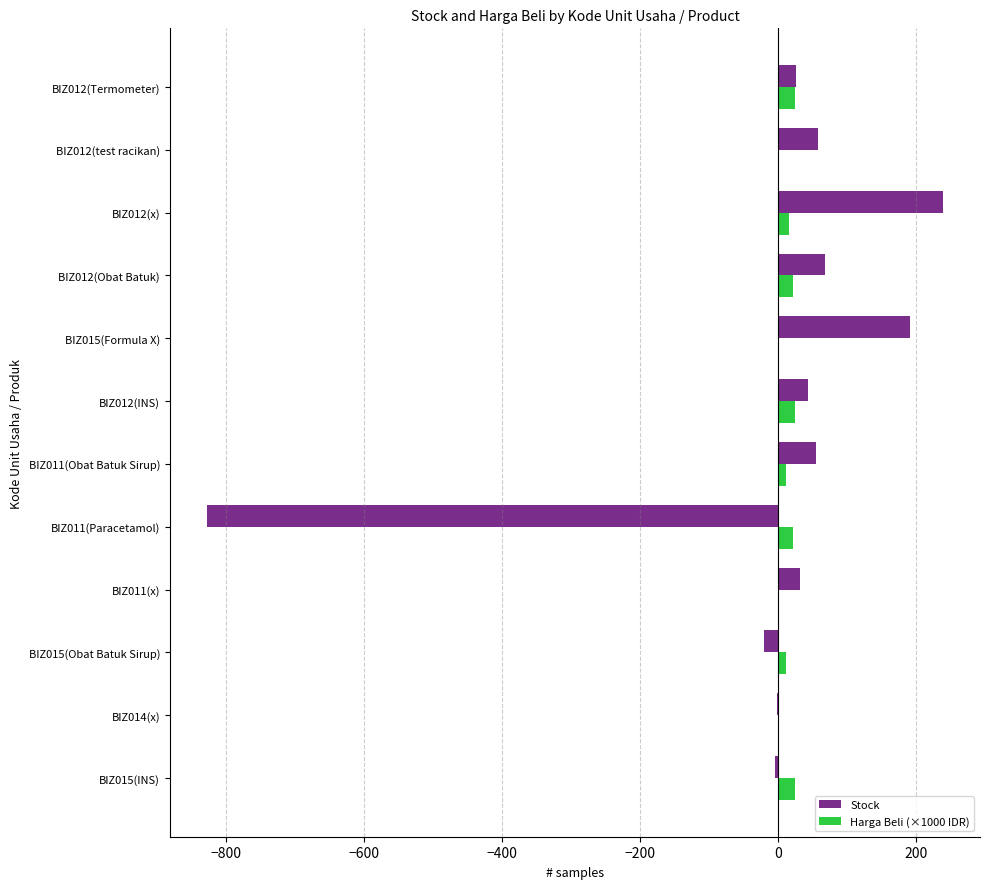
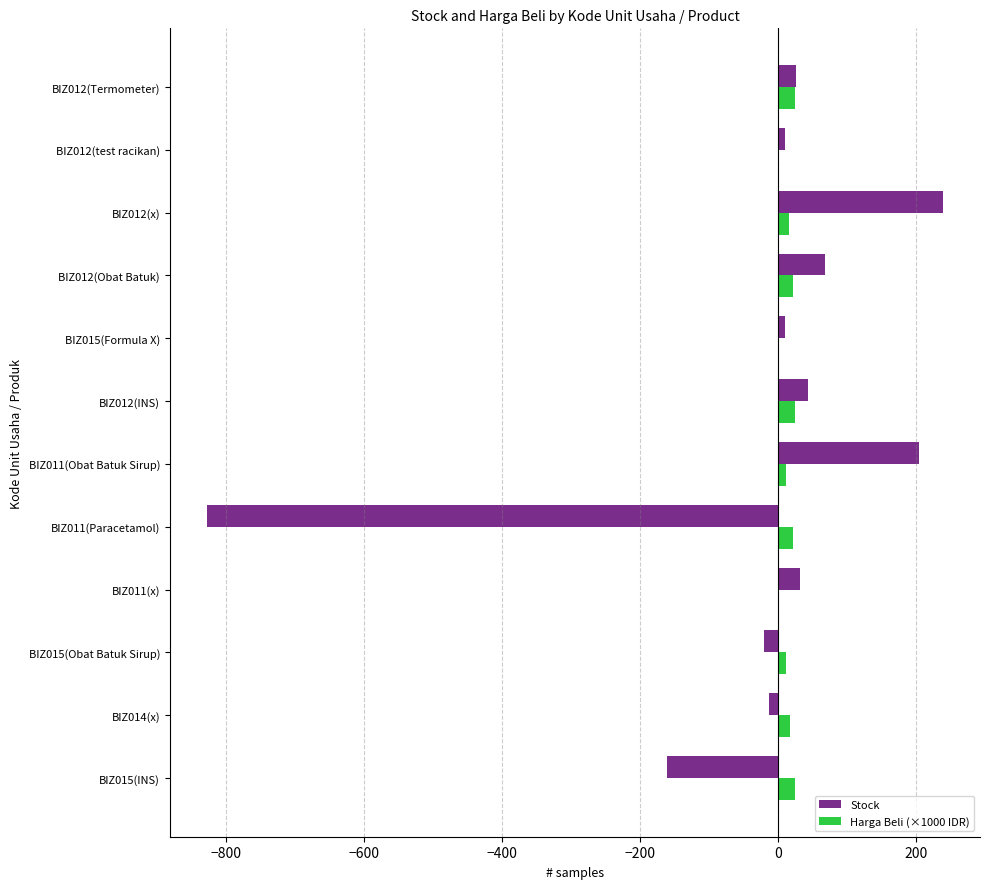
  {
    "Stock": {
      "BIZ012(Termometer)": 30,
-     "BIZ012(test racikan)": 60,
+     "BIZ012(test racikan)": 10,
      "BIZ012(x)": 240,
      "BIZ012(Obat Batuk)": 70,
-     "BIZ015(Formula X)": 190,
+     "BIZ015(Formula X)": 10,
      "BIZ012(INS)": 40,
-     "BIZ011(Obat Batuk Sirup)": 60,
+     "BIZ011(Obat Batuk Sirup)": 210,
      "BIZ011(Paracetamol)": -830,
      "BIZ011(x)": 30,
      "BIZ015(Obat Batuk Sirup)": -20,
-     "BIZ014(x)": 0,
-     "BIZ015(INS)": 0
+     "BIZ014(x)": -10,
+     "BIZ015(INS)": -160
    },
    "Harga Beli (×1000 IDR)": {
      "BIZ012(Termometer)": 30,
      "BIZ012(test racikan)": 0,
      "BIZ012(x)": 20,
      "BIZ012(Obat Batuk)": 20,
      "BIZ015(Formula X)": 0,
      "BIZ012(INS)": 30,
      "BIZ011(Obat Batuk Sirup)": 10,
      "BIZ011(Paracetamol)": 20,
      "BIZ011(x)": 0,
      "BIZ015(Obat Batuk Sirup)": 10,
-     "BIZ014(x)": 0,
+     "BIZ014(x)": 20,
      "BIZ015(INS)": 30
    }
  }
